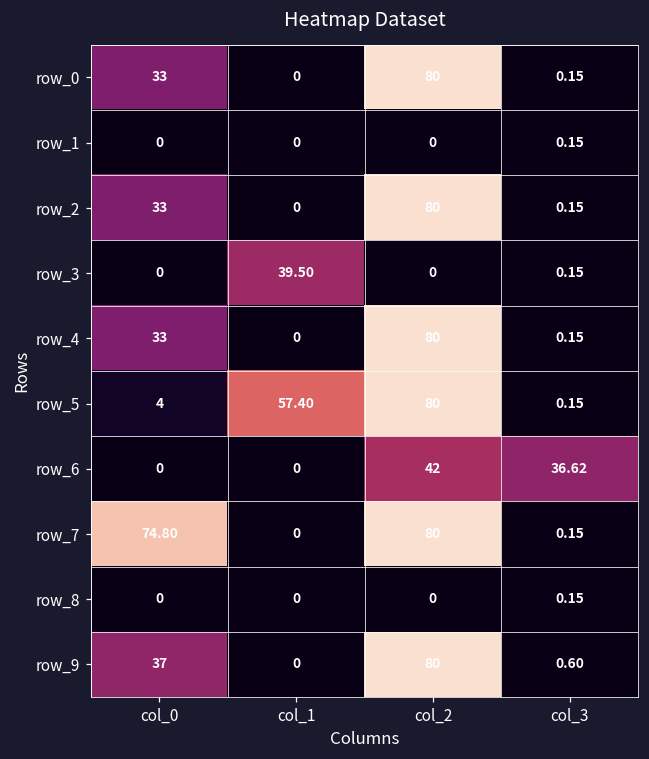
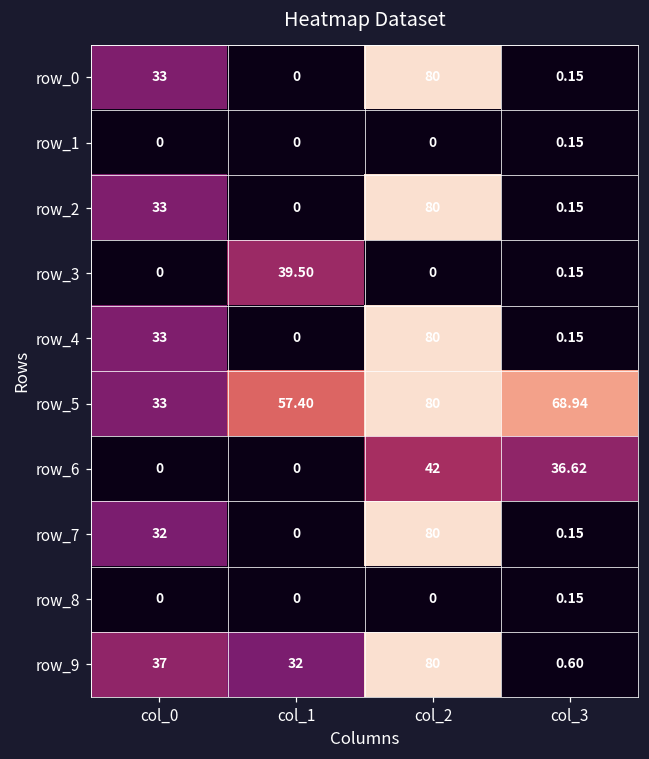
  {
    "row_0": {
      "col_0": 33,
      "col_1": 0,
      "col_3": 0.15
    },
    "row_1": {
      "col_0": 0,
      "col_1": 0,
      "col_2": 0,
      "col_3": 0.15
    },
    "row_2": {
      "col_0": 33,
      "col_1": 0,
      "col_3": 0.15
    },
    "row_3": {
      "col_0": 0,
      "col_1": 39.50,
      "col_2": 0,
      "col_3": 0.15
    },
    "row_4": {
      "col_0": 33,
      "col_1": 0,
      "col_3": 0.15
    },
    "row_5": {
-     "col_0": 4,
+     "col_0": 33,
      "col_1": 57.40,
-     "col_3": 0.15
+     "col_3": 68.94
    },
    "row_6": {
      "col_0": 0,
      "col_1": 0,
      "col_2": 42,
      "col_3": 36.62
    },
    "row_7": {
-     "col_0": 74.80,
+     "col_0": 32,
      "col_1": 0,
      "col_3": 0.15
    },
    "row_8": {
      "col_0": 0,
      "col_1": 0,
      "col_2": 0,
      "col_3": 0.15
    },
    "row_9": {
      "col_0": 37,
-     "col_1": 0,
+     "col_1": 32,
      "col_3": 0.60
    }
  }
